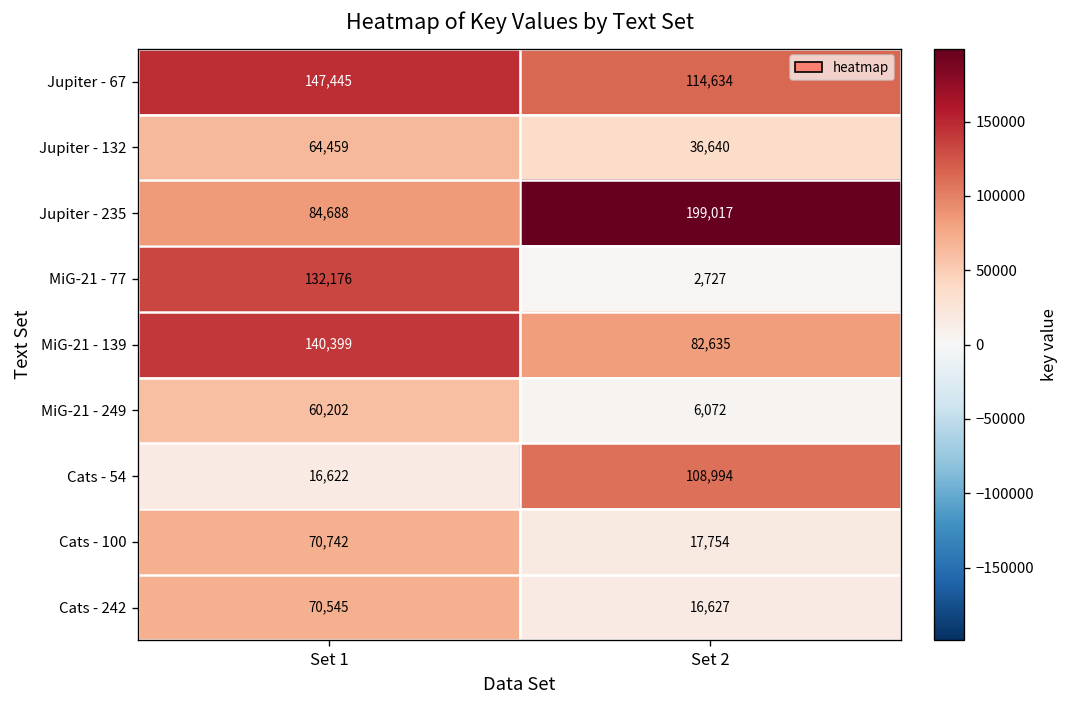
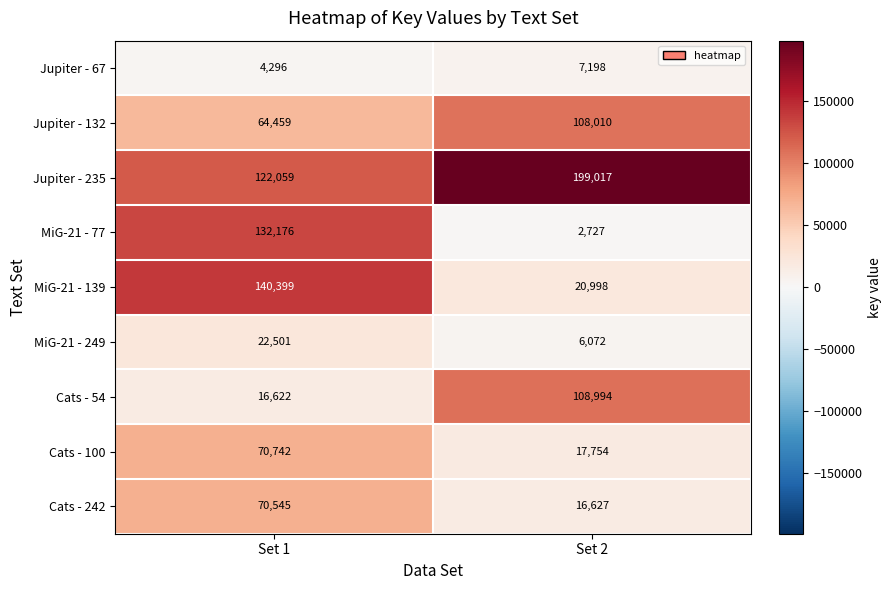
  {
    "Jupiter - 67": {
-     "Set 1": "147,445",
-     "Set 2": "114,634"
+     "Set 1": "4,296",
+     "Set 2": "7,198"
    },
    "Jupiter - 132": {
      "Set 1": "64,459",
-     "Set 2": "36,640"
+     "Set 2": "108,010"
    },
    "Jupiter - 235": {
-     "Set 1": "84,688",
+     "Set 1": "122,059",
      "Set 2": "199,017"
    },
    "MiG-21 - 77": {
      "Set 1": "132,176",
      "Set 2": "2,727"
    },
    "MiG-21 - 139": {
      "Set 1": "140,399",
-     "Set 2": "82,635"
+     "Set 2": "20,998"
    },
    "MiG-21 - 249": {
-     "Set 1": "60,202",
+     "Set 1": "22,501",
      "Set 2": "6,072"
    },
    "Cats - 54": {
      "Set 1": "16,622",
      "Set 2": "108,994"
    },
    "Cats - 100": {
      "Set 1": "70,742",
      "Set 2": "17,754"
    },
    "Cats - 242": {
      "Set 1": "70,545",
      "Set 2": "16,627"
    }
  }
